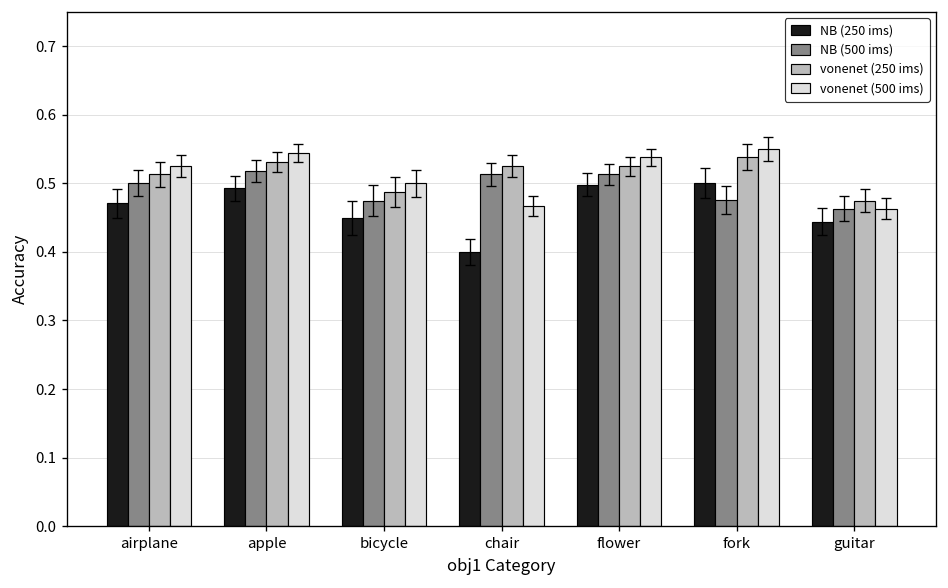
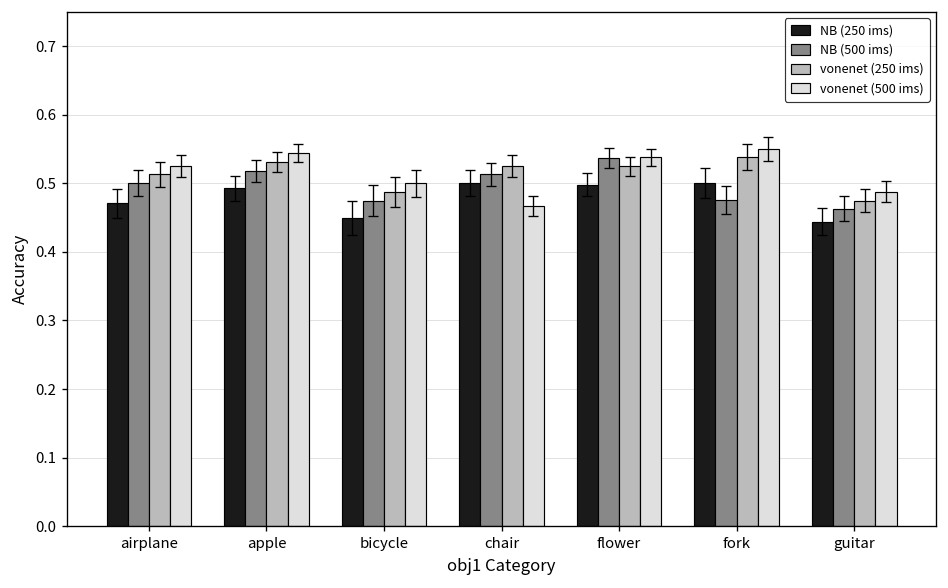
  {
    "NB (250 ims)": {
      "airplane": 0.47,
      "apple": 0.49,
      "bicycle": 0.45,
-     "chair": 0.4,
+     "chair": 0.5,
      "flower": 0.5,
      "fork": 0.5,
      "guitar": 0.44
    },
    "NB (500 ims)": {
      "airplane": 0.50,
      "apple": 0.52,
      "bicycle": 0.48,
      "chair": 0.51,
-     "flower": 0.51,
+     "flower": 0.54,
      "fork": 0.48,
      "guitar": 0.46
    },
    "vonenet (250 ims)": {
      "airplane": 0.51,
      "apple": 0.53,
      "bicycle": 0.49,
      "chair": 0.53,
      "flower": 0.53,
      "fork": 0.54,
      "guitar": 0.48
    },
    "vonenet (500 ims)": {
      "airplane": 0.53,
      "apple": 0.54,
      "bicycle": 0.50,
      "chair": 0.47,
      "flower": 0.54,
      "fork": 0.55,
-     "guitar": 0.46
+     "guitar": 0.49
    }
  }
